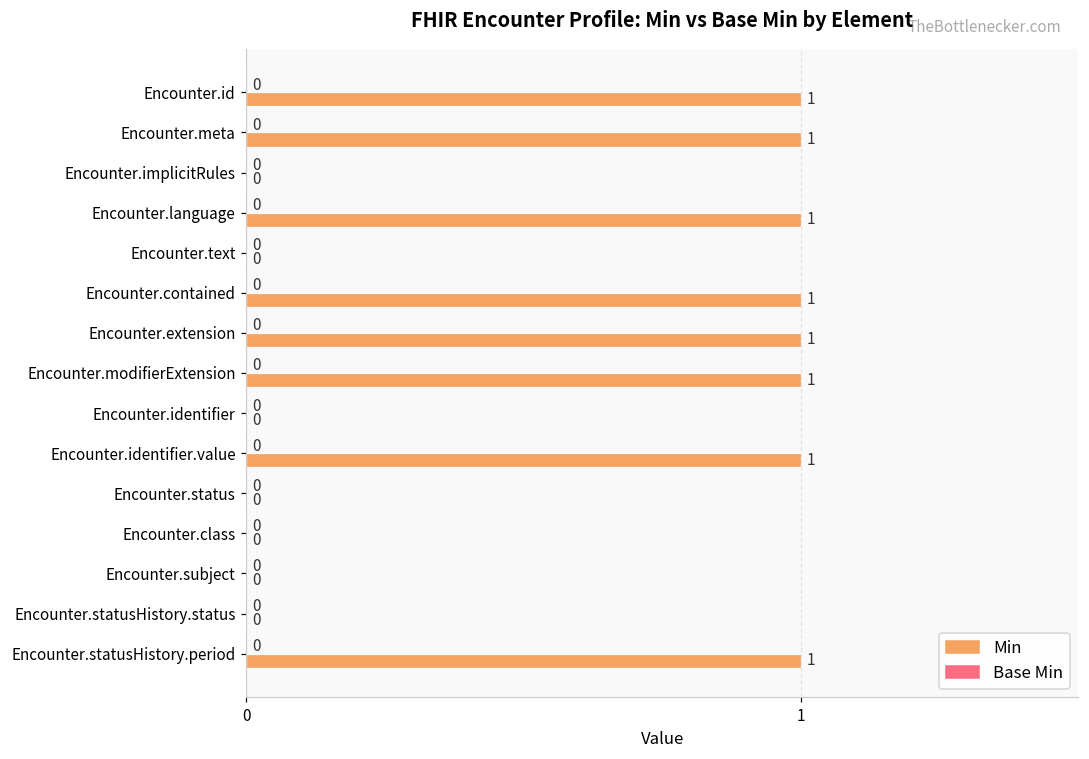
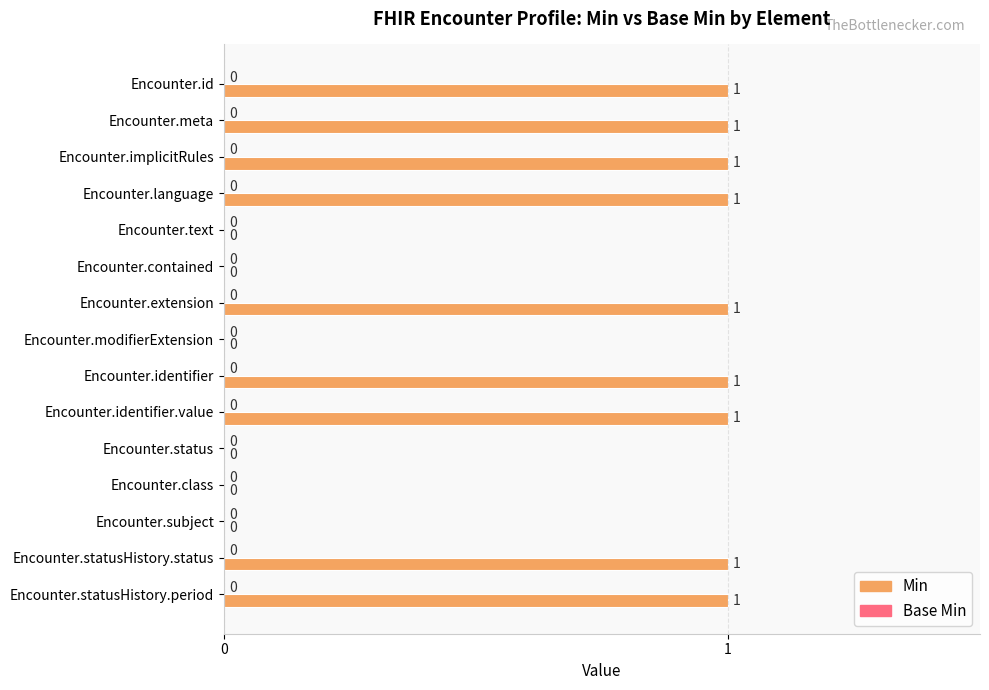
  {
    "Min": {
      "Encounter.id": 1,
      "Encounter.meta": 1,
-     "Encounter.implicitRules": 0,
+     "Encounter.implicitRules": 1,
      "Encounter.language": 1,
      "Encounter.text": 0,
-     "Encounter.contained": 1,
+     "Encounter.contained": 0,
      "Encounter.extension": 1,
-     "Encounter.modifierExtension": 1,
-     "Encounter.identifier": 0,
+     "Encounter.modifierExtension": 0,
+     "Encounter.identifier": 1,
      "Encounter.identifier.value": 1,
      "Encounter.status": 0,
      "Encounter.class": 0,
      "Encounter.subject": 0,
-     "Encounter.statusHistory.status": 0,
+     "Encounter.statusHistory.status": 1,
      "Encounter.statusHistory.period": 1
    },
    "Base Min": {
      "Encounter.id": 0,
      "Encounter.meta": 0,
      "Encounter.implicitRules": 0,
      "Encounter.language": 0,
      "Encounter.text": 0,
      "Encounter.contained": 0,
      "Encounter.extension": 0,
      "Encounter.modifierExtension": 0,
      "Encounter.identifier": 0,
      "Encounter.identifier.value": 0,
      "Encounter.status": 0,
      "Encounter.class": 0,
      "Encounter.subject": 0,
      "Encounter.statusHistory.status": 0,
      "Encounter.statusHistory.period": 0
    }
  }
